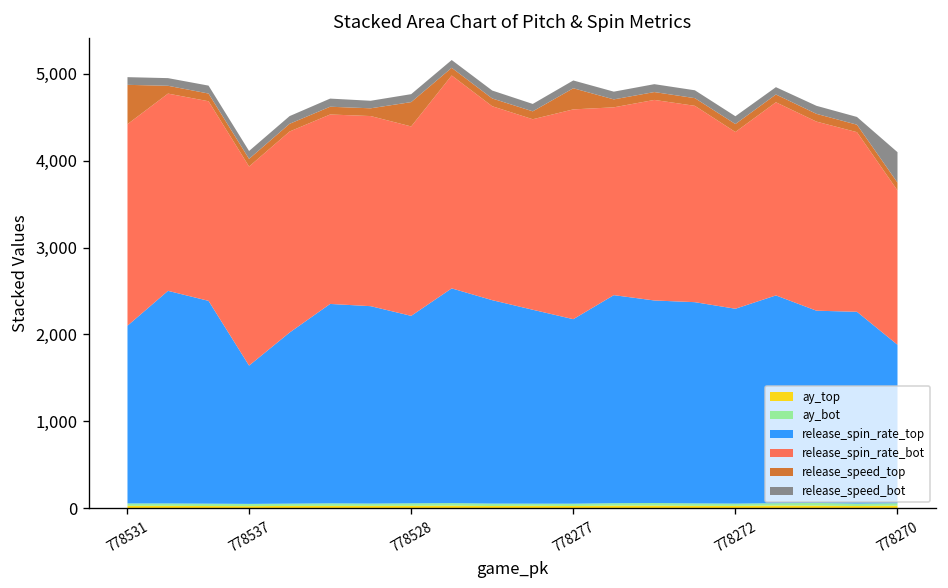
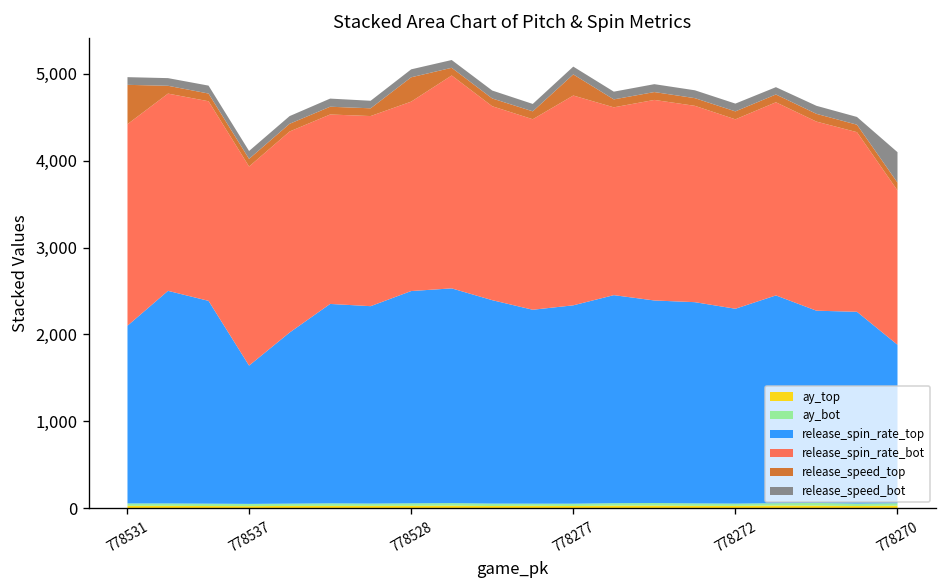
  {
    "release_spin_rate_top": {
      "778531": "2,000",
      "778537": "1,600",
-     "778528": "2,200",
-     "778277": "2,100",
+     "778528": "2,400",
+     "778277": "2,300",
      "778272": "2,200",
      "778270": "1,800"
    },
    "release_spin_rate_bot": {
      "778531": "2,300",
      "778537": "2,300",
      "778528": "2,200",
      "778277": "2,400",
-     "778272": "2,000",
+     "778272": "2,200",
      "778270": "1,800"
    },
    "release_speed_top": {
      "778531": "500",
      "778537": "100",
      "778528": "300",
      "778277": "200",
      "778272": "100",
      "778270": "100"
    },
    "release_speed_bot": {
      "778531": "100",
      "778537": "100",
      "778528": "100",
      "778277": "100",
      "778272": "100",
      "778270": "400"
    }
  }
